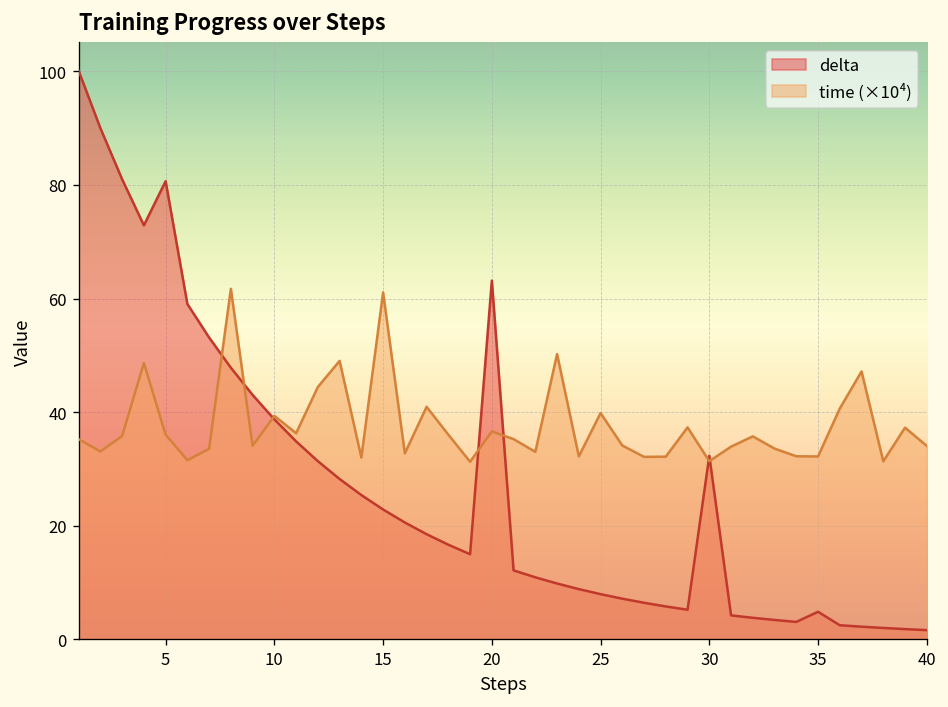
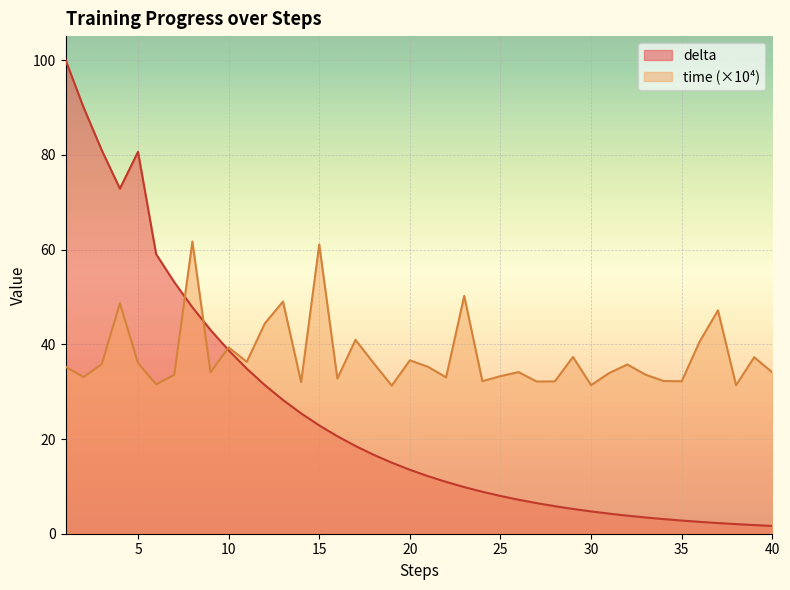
  {
    "delta": {
      "5": 81,
      "10": 39,
      "15": 23,
-     "20": 63,
+     "20": 14,
      "25": 8,
-     "30": 32,
-     "35": 5,
+     "30": 5,
+     "35": 3,
      "40": 2
    },
    "time (×10⁴)": {
      "5": 36,
      "10": 39,
      "15": 61,
      "20": 37,
-     "25": 40,
+     "25": 33,
      "30": 31,
      "35": 32,
      "40": 34
    }
  }
